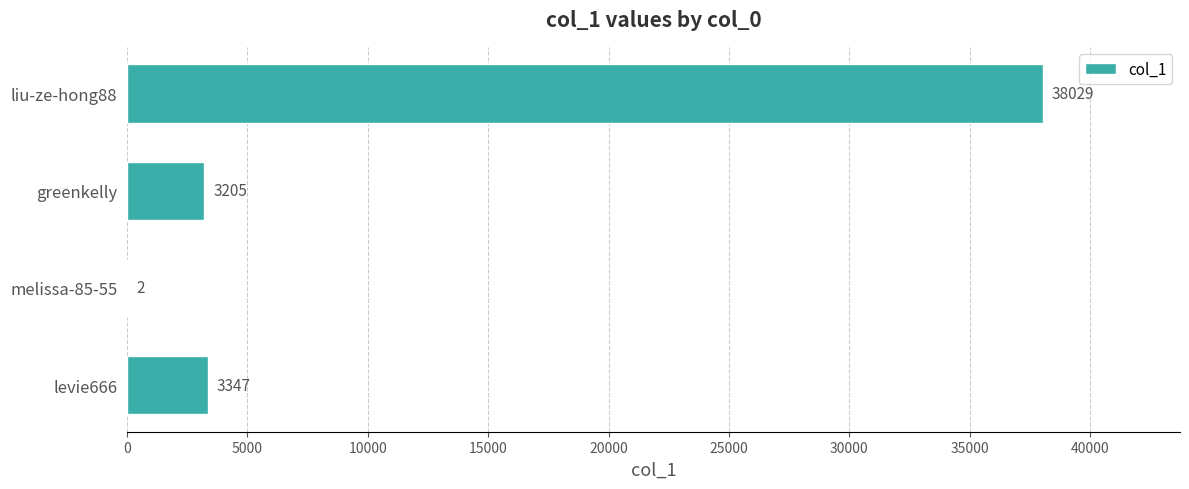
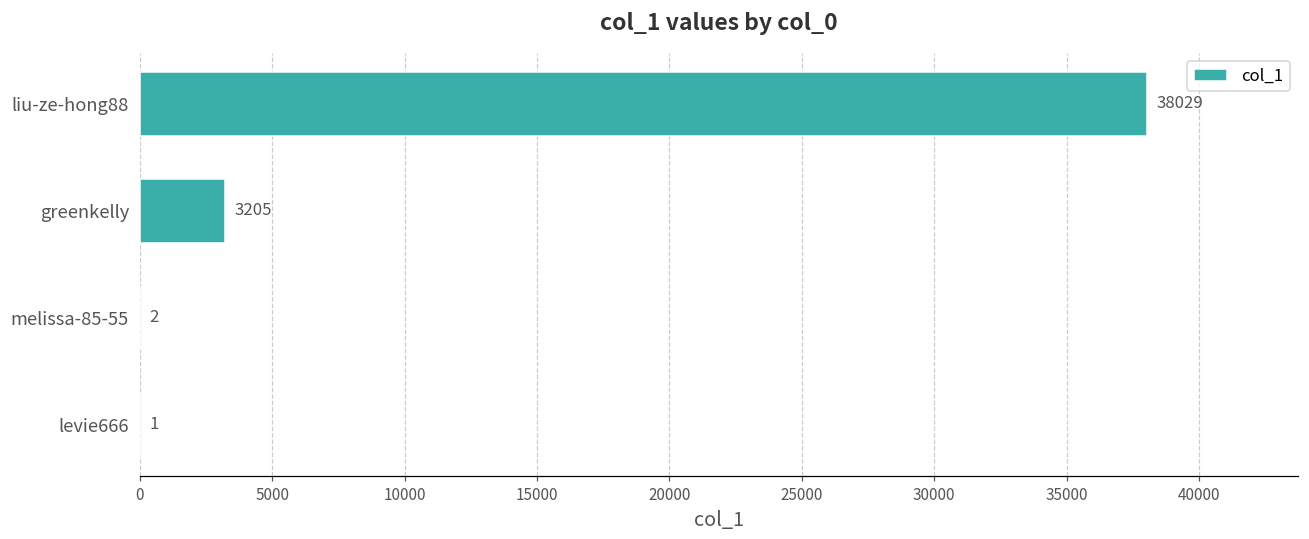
  {
    "liu-ze-hong88": 38029,
    "greenkelly": 3205,
    "melissa-85-55": 2,
-   "levie666": 3347
+   "levie666": 1
  }
